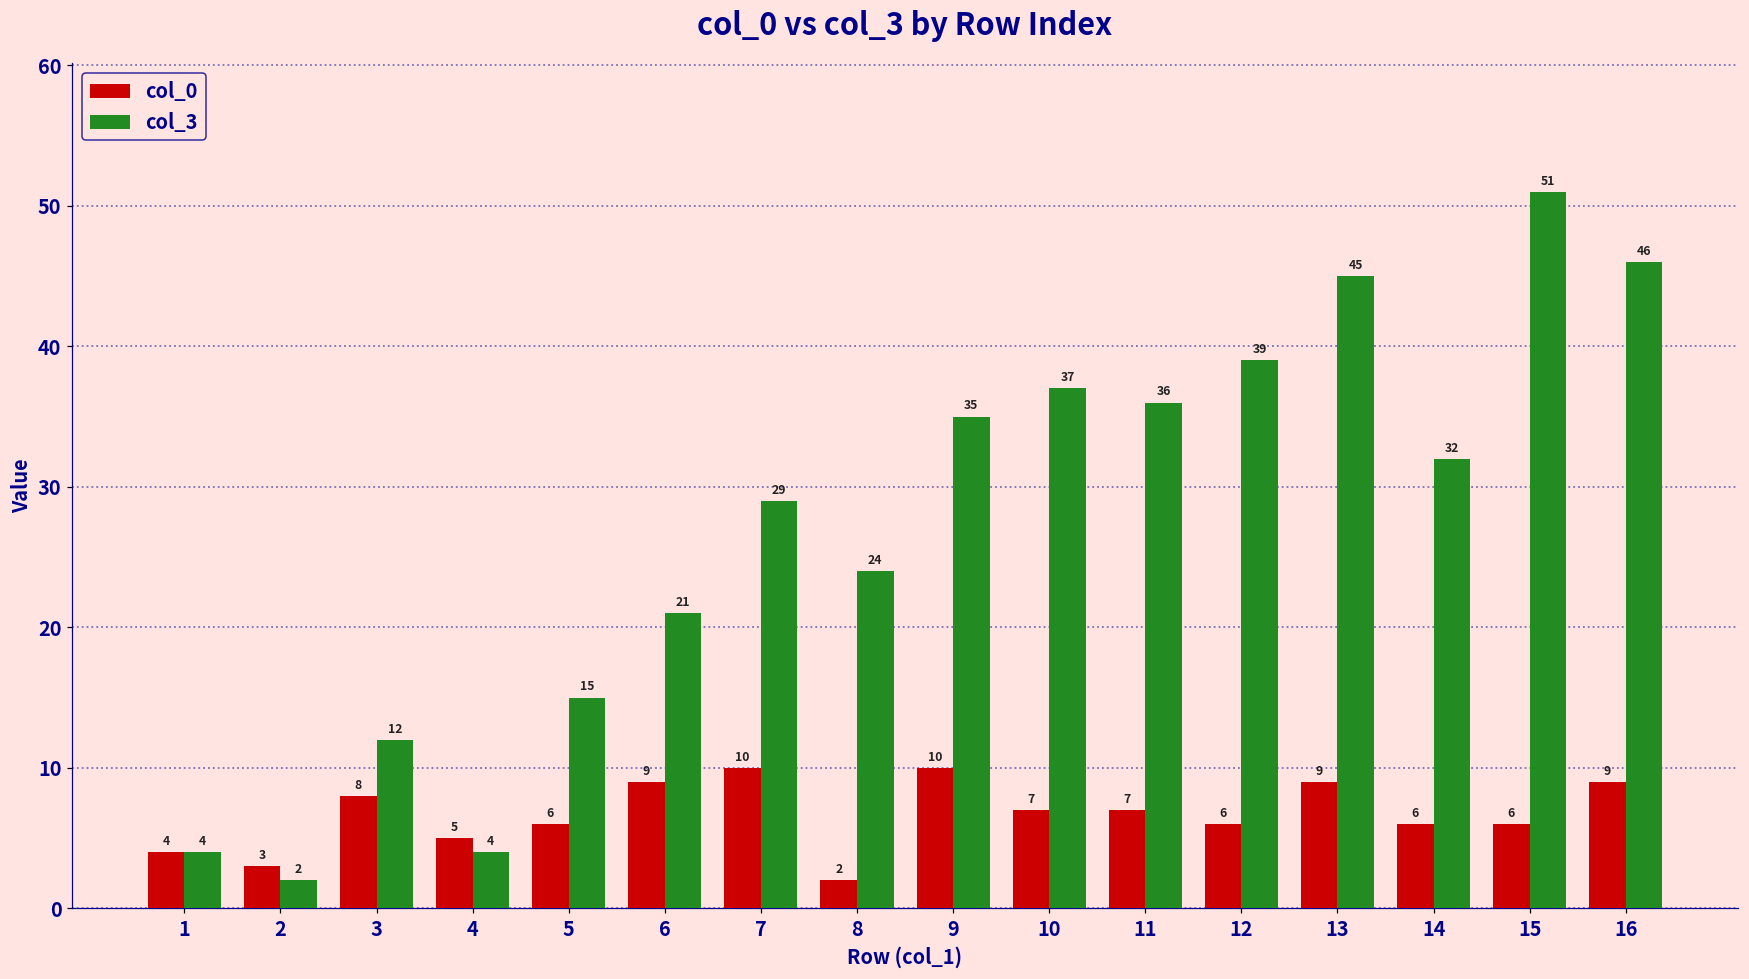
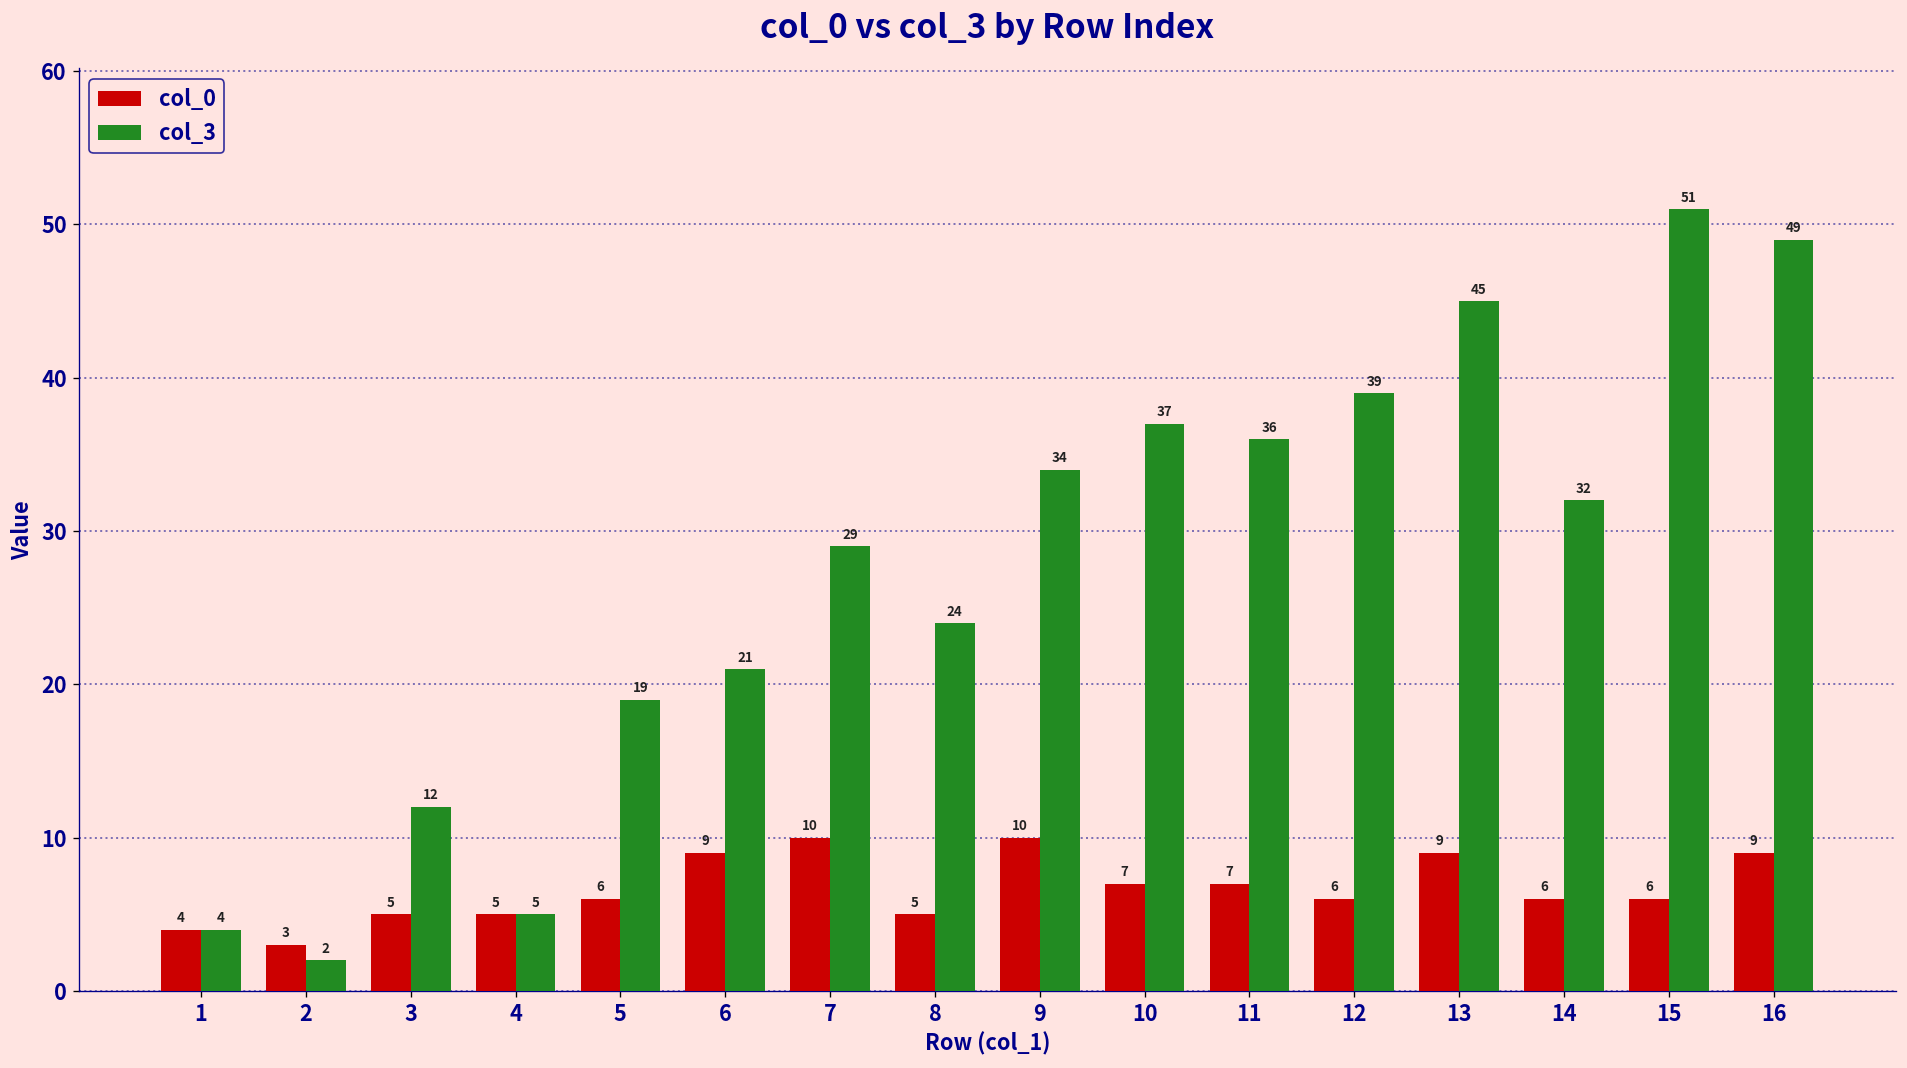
  {
    "col_0": {
      "1": 4,
      "2": 3,
-     "3": 8,
+     "3": 5,
      "4": 5,
      "5": 6,
      "6": 9,
      "7": 10,
-     "8": 2,
+     "8": 5,
      "9": 10,
      "10": 7,
      "11": 7,
      "12": 6,
      "13": 9,
      "14": 6,
      "15": 6,
      "16": 9
    },
    "col_3": {
      "1": 4,
      "2": 2,
      "3": 12,
-     "4": 4,
-     "5": 15,
+     "4": 5,
+     "5": 19,
      "6": 21,
      "7": 29,
      "8": 24,
-     "9": 35,
+     "9": 34,
      "10": 37,
      "11": 36,
      "12": 39,
      "13": 45,
      "14": 32,
      "15": 51,
-     "16": 46
+     "16": 49
    }
  }
